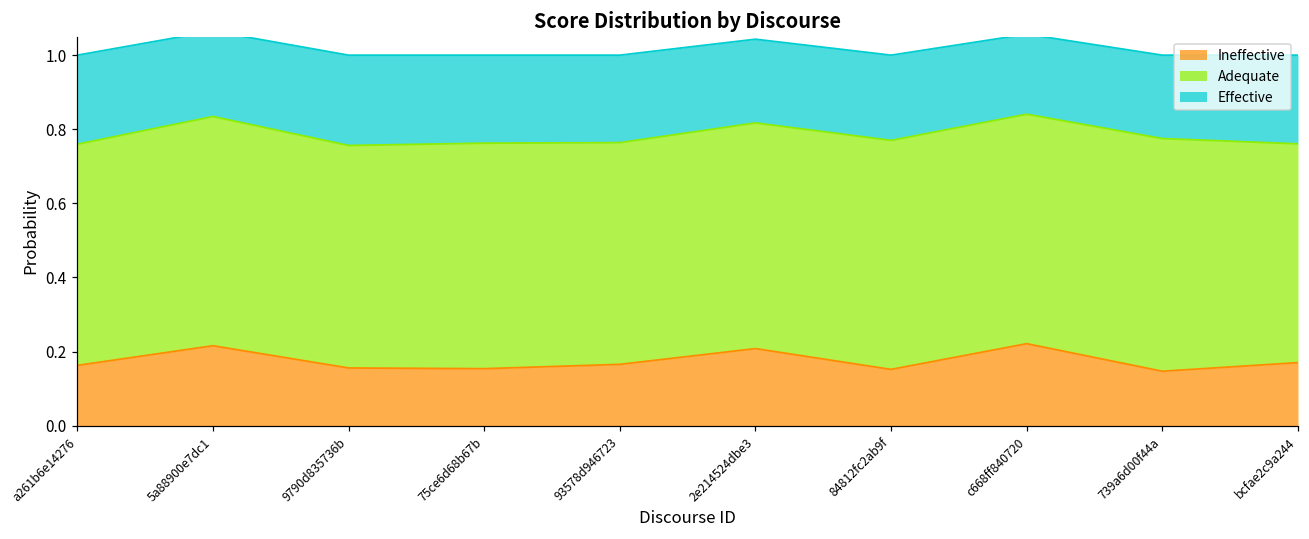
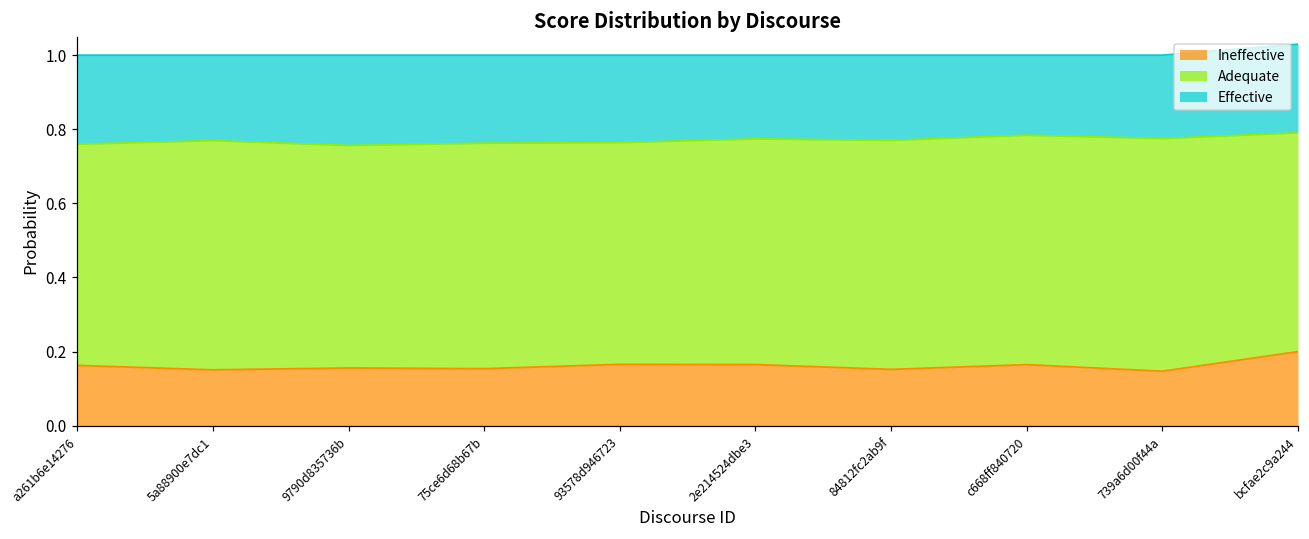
  {
    "Ineffective": {
      "a261b6e14276": 0.16,
-     "5a88900e7dc1": 0.22,
+     "5a88900e7dc1": 0.15,
      "9790d835736b": 0.16,
      "75ce6d68b67b": 0.15,
      "93578d946723": 0.17,
-     "2e214524dbe3": 0.21,
+     "2e214524dbe3": 0.16,
      "84812fc2ab9f": 0.15,
-     "c668ff840720": 0.22,
+     "c668ff840720": 0.16,
      "739a6d00f44a": 0.15,
-     "bcfae2c9a244": 0.17
+     "bcfae2c9a244": 0.20
    },
    "Adequate": {
      "a261b6e14276": 0.60,
      "5a88900e7dc1": 0.62,
      "9790d835736b": 0.60,
      "75ce6d68b67b": 0.61,
      "93578d946723": 0.60,
      "2e214524dbe3": 0.61,
      "84812fc2ab9f": 0.62,
      "c668ff840720": 0.62,
      "739a6d00f44a": 0.63,
      "bcfae2c9a244": 0.59
    },
    "Effective": {
      "a261b6e14276": 0.24,
      "9790d835736b": 0.24,
      "75ce6d68b67b": 0.24,
      "93578d946723": 0.24,
      "2e214524dbe3": 0.23,
      "84812fc2ab9f": 0.23,
      "739a6d00f44a": 0.23,
      "bcfae2c9a244": 0.24
    }
  }
